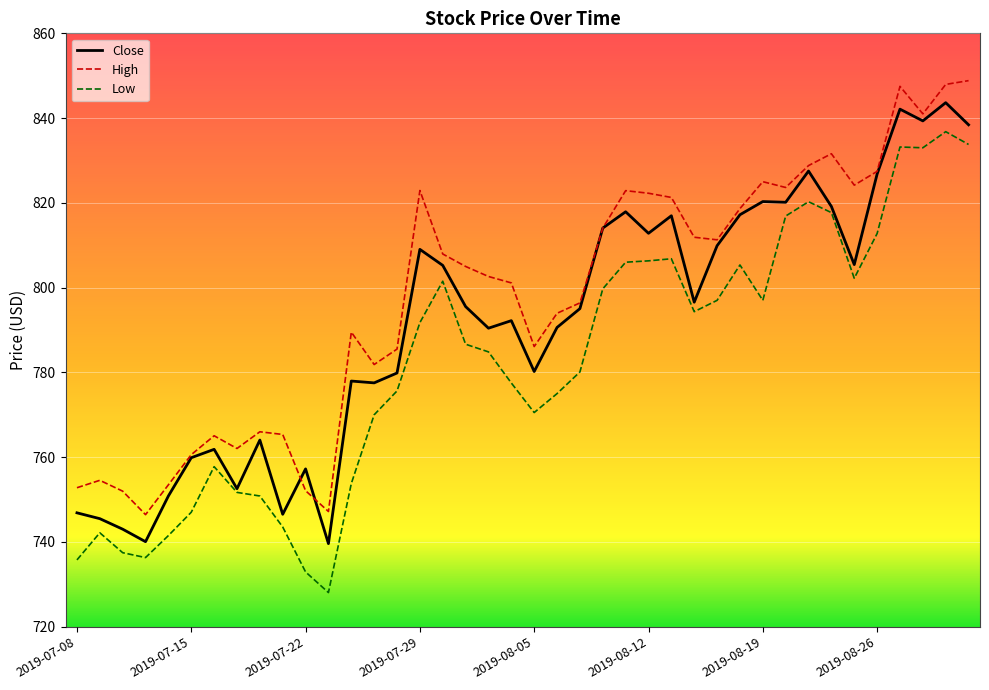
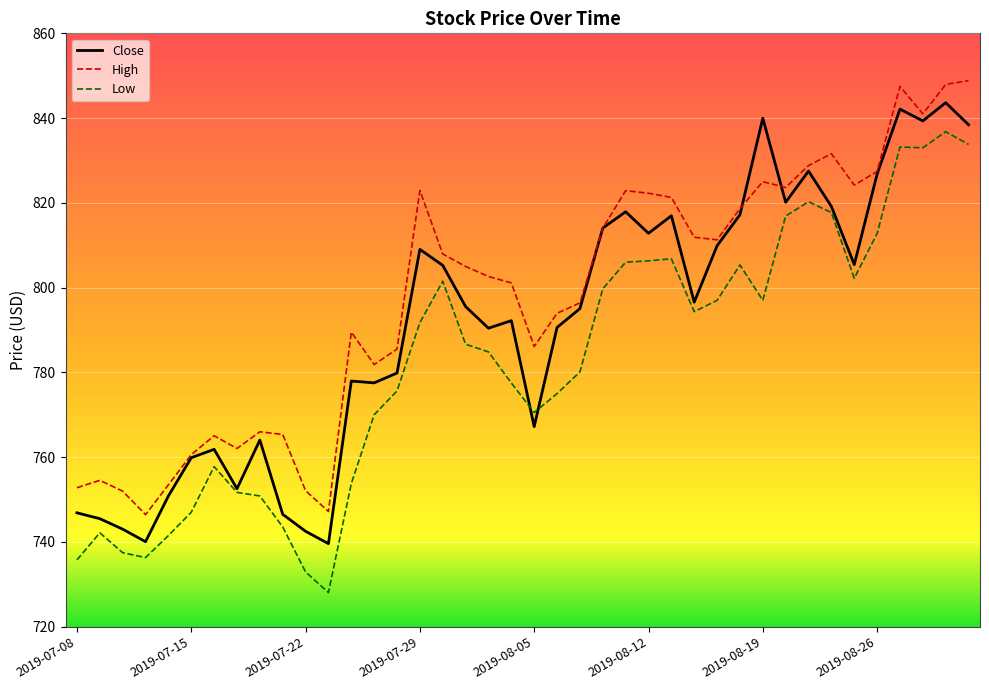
  {
    "Close": {
      "2019-07-08": 747,
      "2019-07-15": 760,
-     "2019-07-22": 757,
+     "2019-07-22": 743,
      "2019-07-29": 809,
-     "2019-08-05": 780,
+     "2019-08-05": 767,
      "2019-08-12": 813,
-     "2019-08-19": 820,
+     "2019-08-19": 840,
      "2019-08-26": 827
    },
    "High": {
      "2019-07-08": 753,
      "2019-07-15": 761,
      "2019-07-22": 752,
      "2019-07-29": 823,
      "2019-08-05": 786,
      "2019-08-12": 822,
      "2019-08-19": 825,
      "2019-08-26": 827
    },
    "Low": {
      "2019-07-08": 736,
      "2019-07-15": 747,
      "2019-07-22": 733,
      "2019-07-29": 792,
      "2019-08-05": 771,
      "2019-08-12": 806,
      "2019-08-19": 797,
      "2019-08-26": 813
    }
  }
